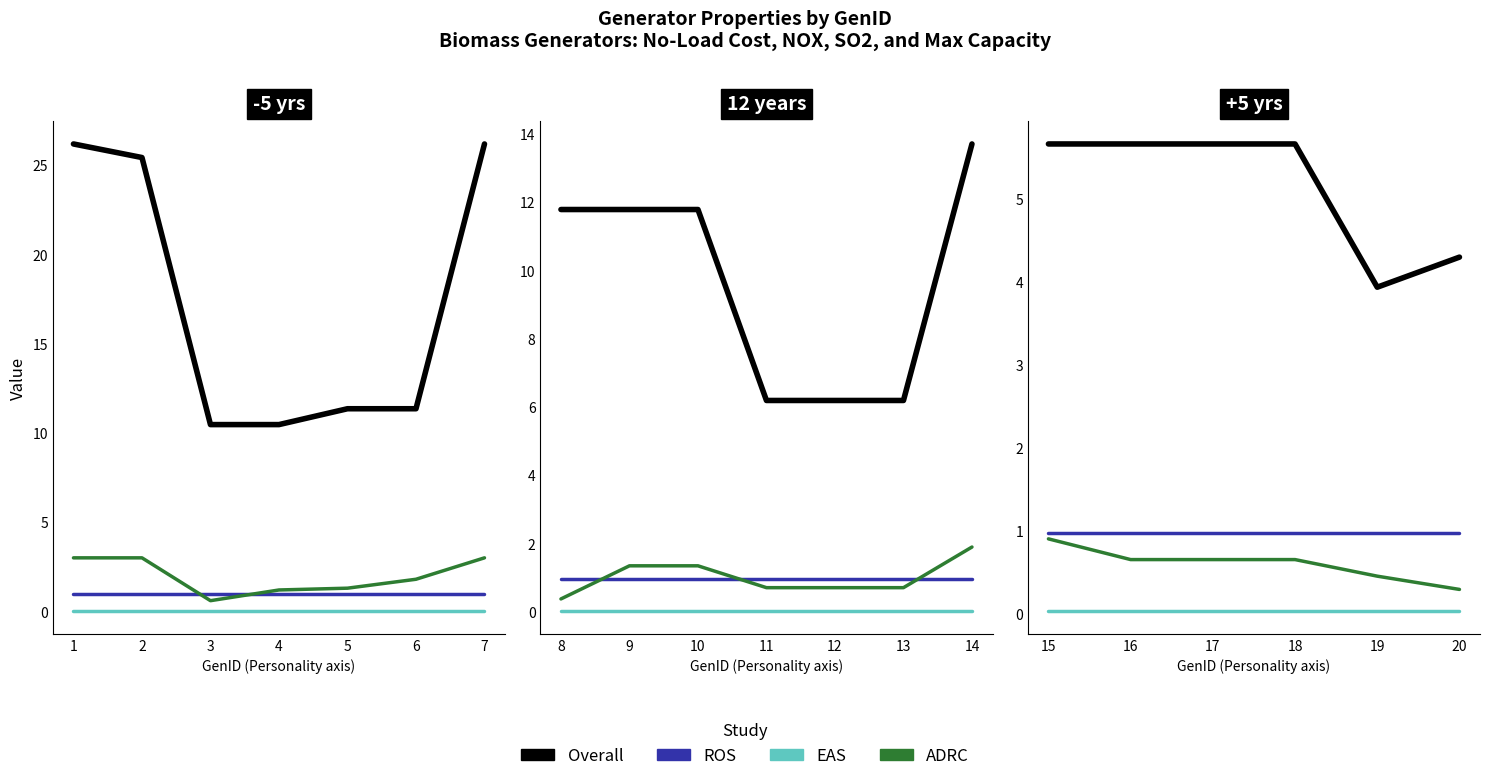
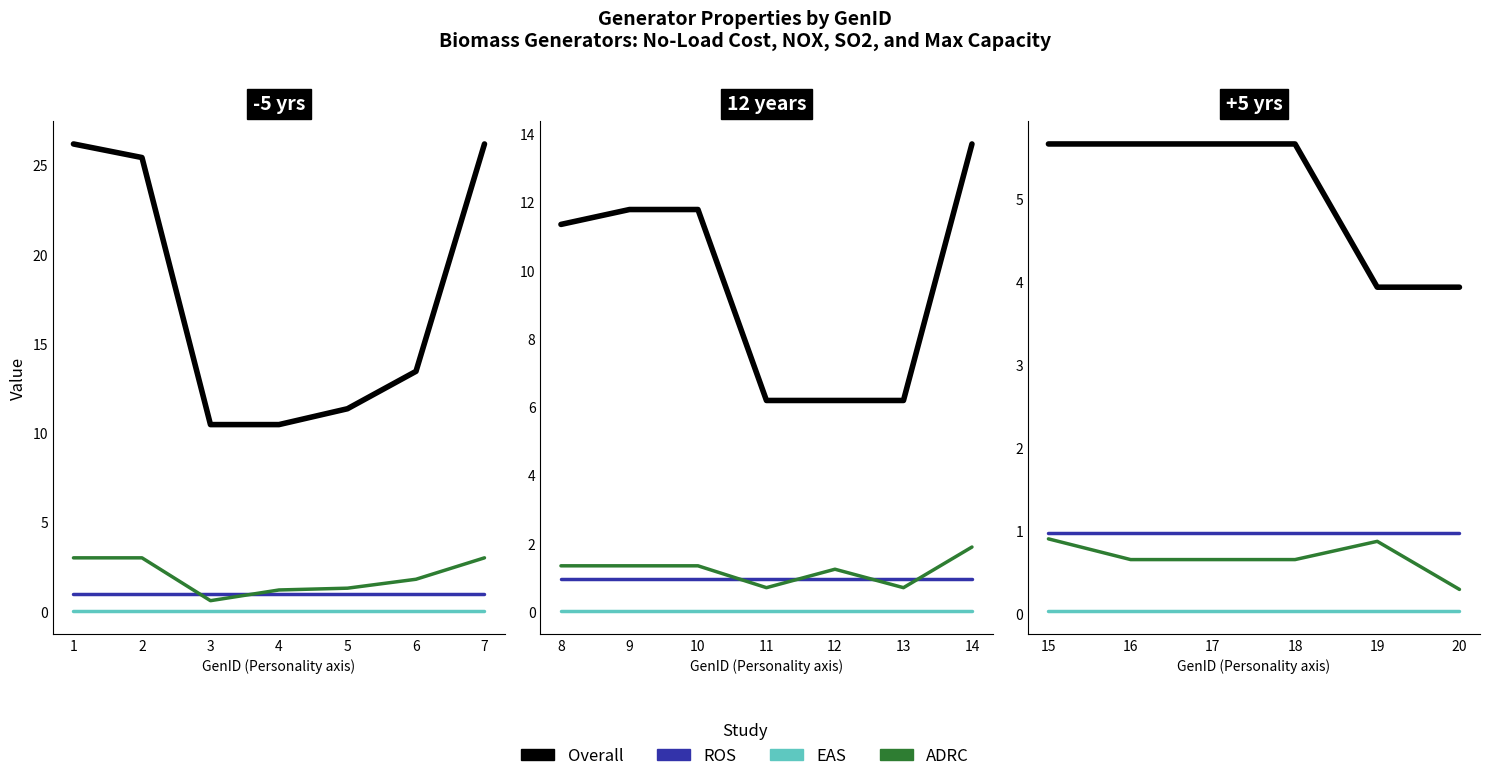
  {
    "-5 yrs": {
      "Overall": {
        "1": 26.2,
        "2": 25.4,
        "3": 10.5,
        "4": 10.5,
        "5": 11.4,
-       "6": 11.4,
+       "6": 13.4,
        "7": 26.2
      },
      "ROS": {
        "1": 1.0,
        "2": 1.0,
        "3": 1.0,
        "4": 1.0,
        "5": 1.0,
        "6": 1.0,
        "7": 1.0
      },
      "EAS": {
        "1": 0.0,
        "2": 0.0,
        "3": 0.0,
        "4": 0.0,
        "5": 0.0,
        "6": 0.0,
        "7": 0.0
      },
      "ADRC": {
        "1": 3.0,
        "2": 3.0,
        "3": 0.6,
        "4": 1.2,
        "5": 1.3,
        "6": 1.8,
        "7": 3.0
      }
    },
    "12 years": {
      "Overall": {
-       "8": 11.8,
+       "8": 11.3,
        "9": 11.8,
        "10": 11.8,
        "11": 6.2,
        "12": 6.2,
        "13": 6.2,
        "14": 13.7
      },
      "ROS": {
        "8": 1.0,
        "9": 1.0,
        "10": 1.0,
        "11": 1.0,
        "12": 1.0,
        "13": 1.0,
        "14": 1.0
      },
      "EAS": {
        "8": 0.0,
        "9": 0.0,
        "10": 0.0,
        "11": 0.0,
        "12": 0.0,
        "13": 0.0,
        "14": 0.0
      },
      "ADRC": {
-       "8": 0.4,
+       "8": 1.4,
        "9": 1.4,
        "10": 1.4,
        "11": 0.7,
-       "12": 0.7,
+       "12": 1.3,
        "13": 0.7,
        "14": 1.9
      }
    },
    "+5 yrs": {
      "Overall": {
        "15": 5.7,
        "16": 5.7,
        "17": 5.7,
        "18": 5.7,
        "19": 3.9,
-       "20": 4.3
+       "20": 3.9
      },
      "ROS": {
        "15": 1.0,
        "16": 1.0,
        "17": 1.0,
        "18": 1.0,
        "19": 1.0,
        "20": 1.0
      },
      "EAS": {
        "15": 0.0,
        "16": 0.0,
        "17": 0.0,
        "18": 0.0,
        "19": 0.0,
        "20": 0.0
      },
      "ADRC": {
        "15": 0.9,
        "16": 0.7,
        "17": 0.7,
        "18": 0.7,
-       "19": 0.5,
+       "19": 0.9,
        "20": 0.3
      }
    }
  }
